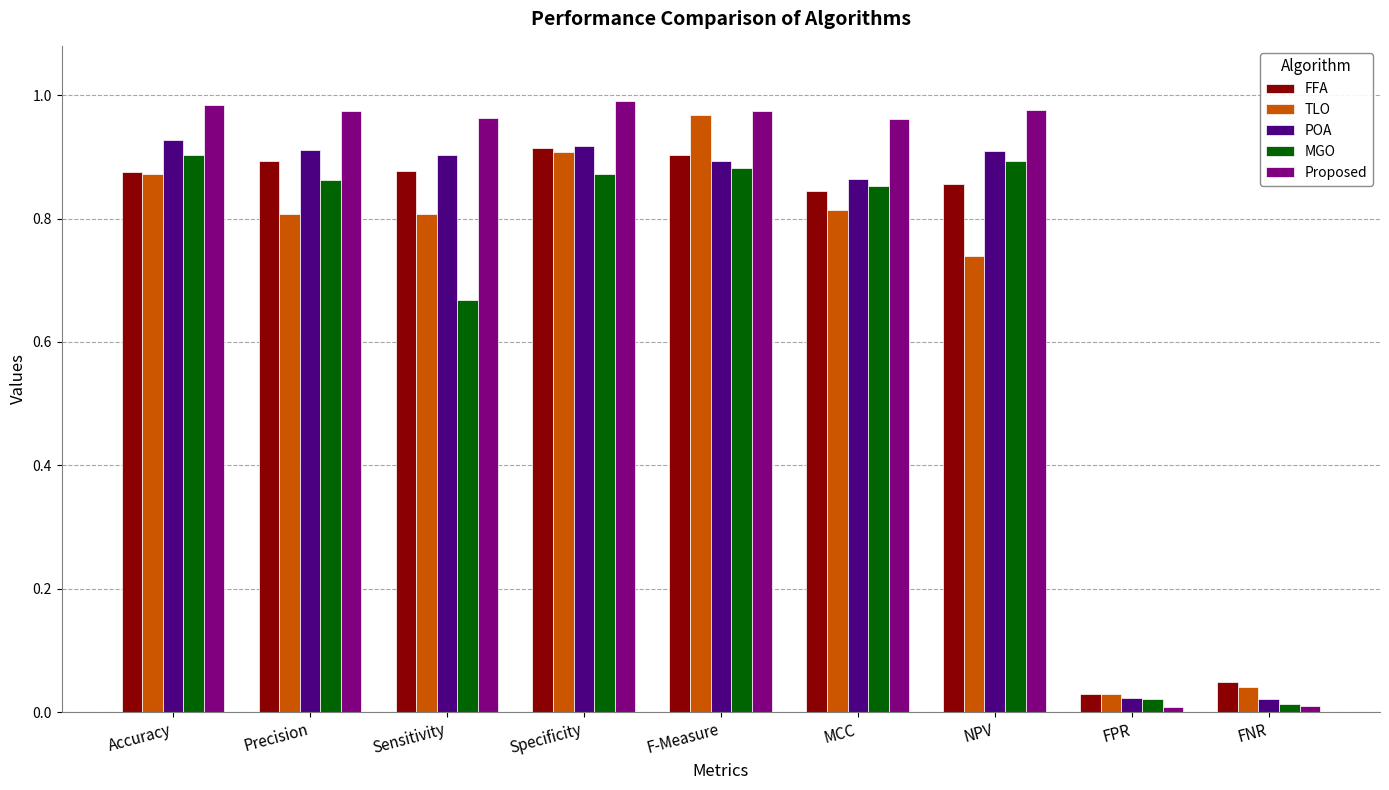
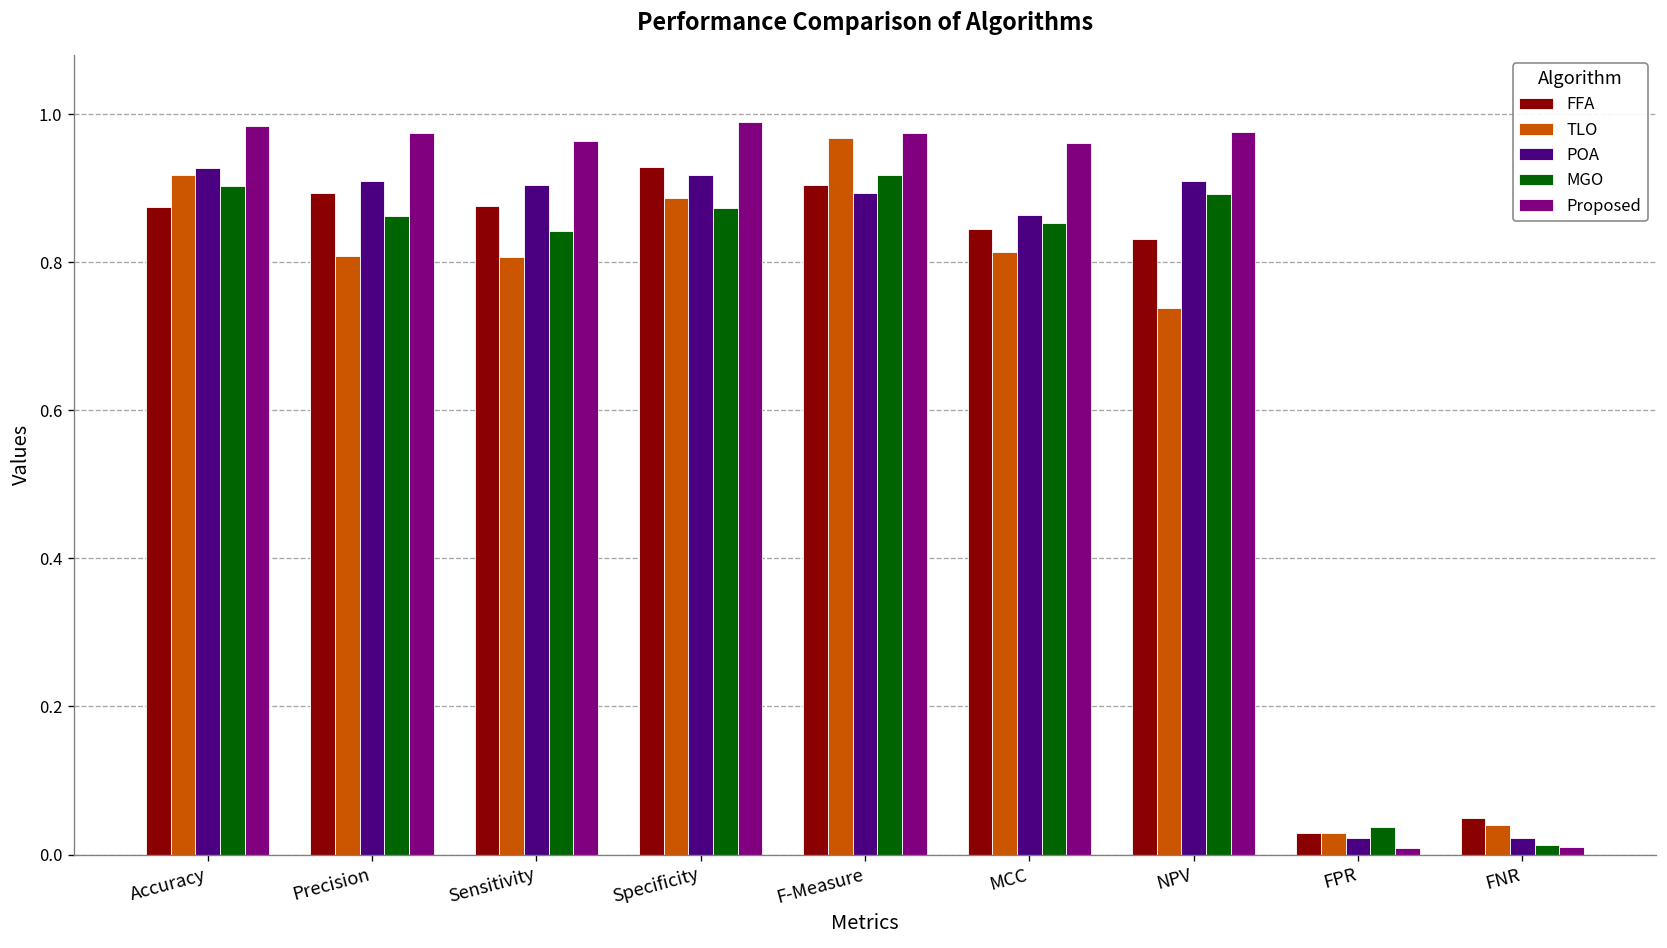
  {
    "FFA": {
      "Accuracy": 0.88,
      "Precision": 0.89,
      "Sensitivity": 0.88,
-     "Specificity": 0.91,
+     "Specificity": 0.93,
      "F-Measure": 0.90,
      "MCC": 0.85,
-     "NPV": 0.86,
+     "NPV": 0.83,
      "FPR": 0.03,
      "FNR": 0.05
    },
    "TLO": {
-     "Accuracy": 0.87,
+     "Accuracy": 0.92,
      "Precision": 0.81,
      "Sensitivity": 0.81,
-     "Specificity": 0.91,
+     "Specificity": 0.89,
      "F-Measure": 0.97,
      "MCC": 0.81,
      "NPV": 0.74,
      "FPR": 0.03,
      "FNR": 0.04
    },
    "MGO": {
      "Accuracy": 0.90,
      "Precision": 0.86,
-     "Sensitivity": 0.67,
+     "Sensitivity": 0.84,
      "Specificity": 0.87,
-     "F-Measure": 0.88,
+     "F-Measure": 0.92,
      "MCC": 0.85,
      "NPV": 0.89,
-     "FPR": 0.02,
+     "FPR": 0.04,
      "FNR": 0.01
    }
  }
